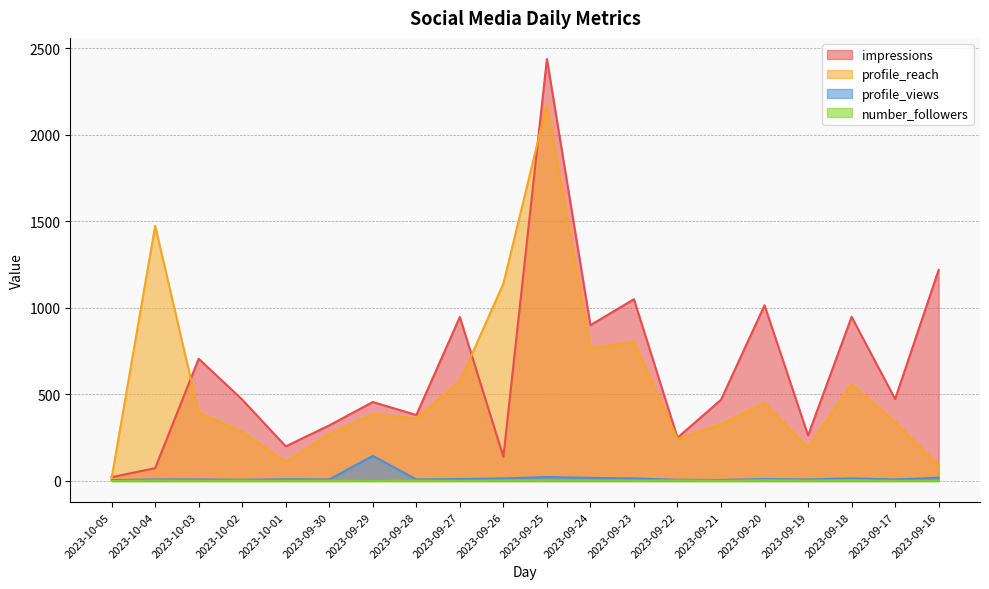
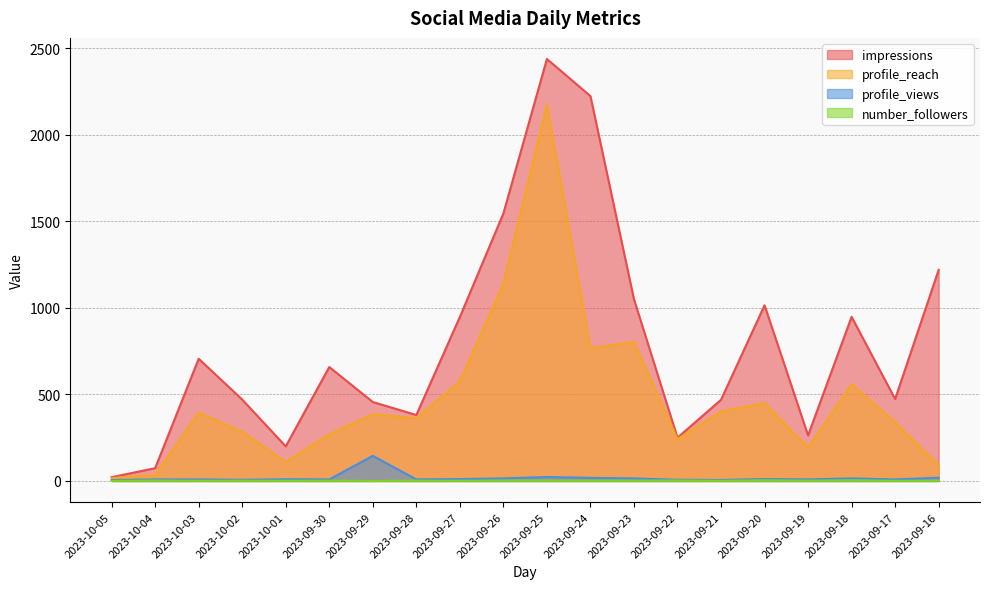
  {
    "impressions": {
      "2023-10-04": 70,
      "2023-10-03": 710,
      "2023-10-02": 470,
      "2023-10-01": 200,
-     "2023-09-30": 320,
+     "2023-09-30": 660,
      "2023-09-29": 460,
      "2023-09-28": 380,
      "2023-09-27": 950,
-     "2023-09-26": 140,
+     "2023-09-26": 1550,
      "2023-09-25": 2440,
-     "2023-09-24": 900,
+     "2023-09-24": 2220,
      "2023-09-23": 1050,
      "2023-09-21": 470,
      "2023-09-20": 1010,
      "2023-09-19": 260,
      "2023-09-18": 950,
      "2023-09-17": 470,
      "2023-09-16": 1220
    },
    "profile_reach": {
-     "2023-10-04": 1470,
+     "2023-10-04": 40,
      "2023-10-03": 400,
      "2023-10-02": 280,
      "2023-10-01": 110,
      "2023-09-30": 270,
      "2023-09-29": 390,
      "2023-09-28": 360,
      "2023-09-27": 580,
      "2023-09-26": 1140,
      "2023-09-25": 2180,
      "2023-09-24": 770,
      "2023-09-23": 800,
-     "2023-09-21": 330,
+     "2023-09-21": 400,
      "2023-09-20": 450,
      "2023-09-19": 190,
      "2023-09-18": 560,
      "2023-09-17": 340,
      "2023-09-16": 90
    },
    "profile_views": {
      "2023-09-29": 150,
      "2023-09-25": 20,
      "2023-09-24": 20,
      "2023-09-16": 20
    },
    "number_followers": {
      "2023-09-29": 0,
      "2023-09-25": 0,
      "2023-09-24": 0,
      "2023-09-16": 0
    }
  }
